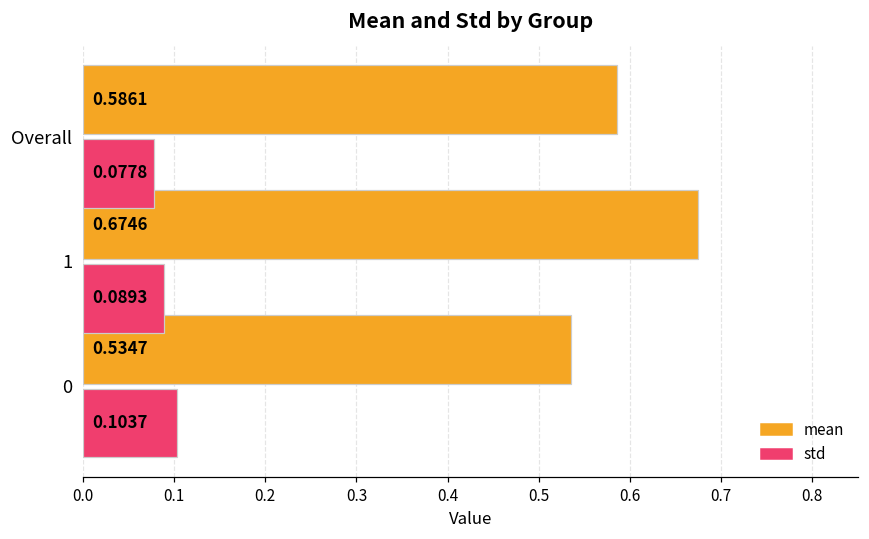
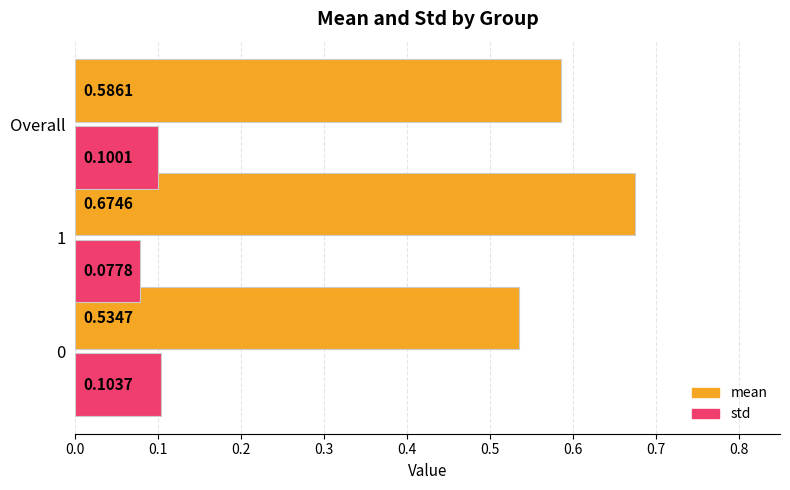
  {
    "mean": {
      "Overall": 0.5861,
      "1": 0.6746,
      "0": 0.5347
    },
    "std": {
-     "Overall": 0.0778,
-     "1": 0.0893,
+     "Overall": 0.1001,
+     "1": 0.0778,
      "0": 0.1037
    }
  }
